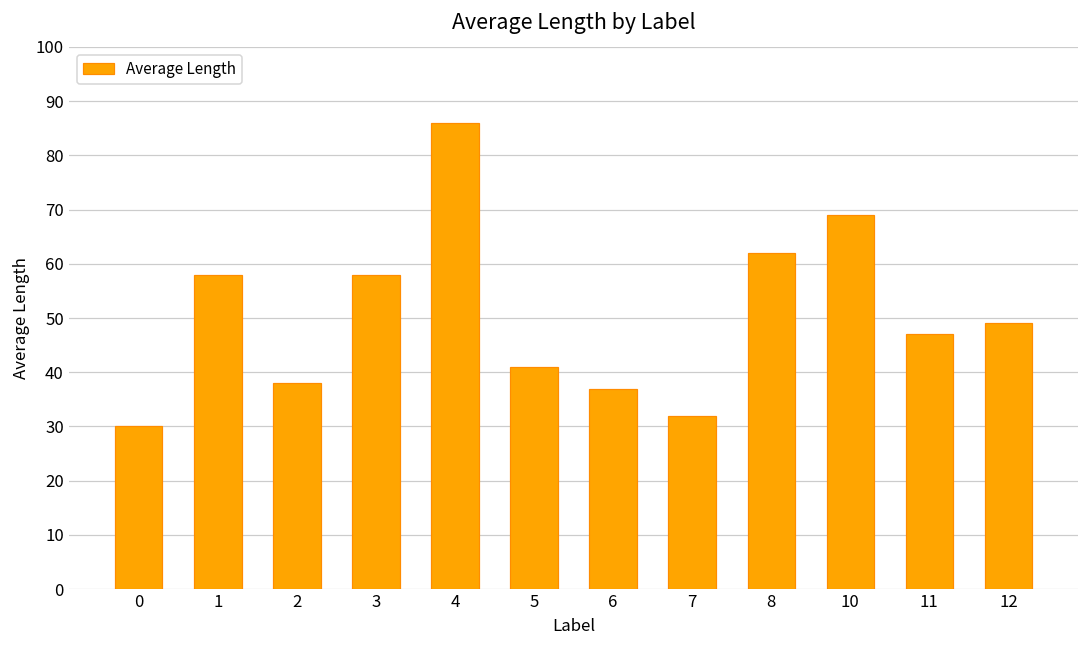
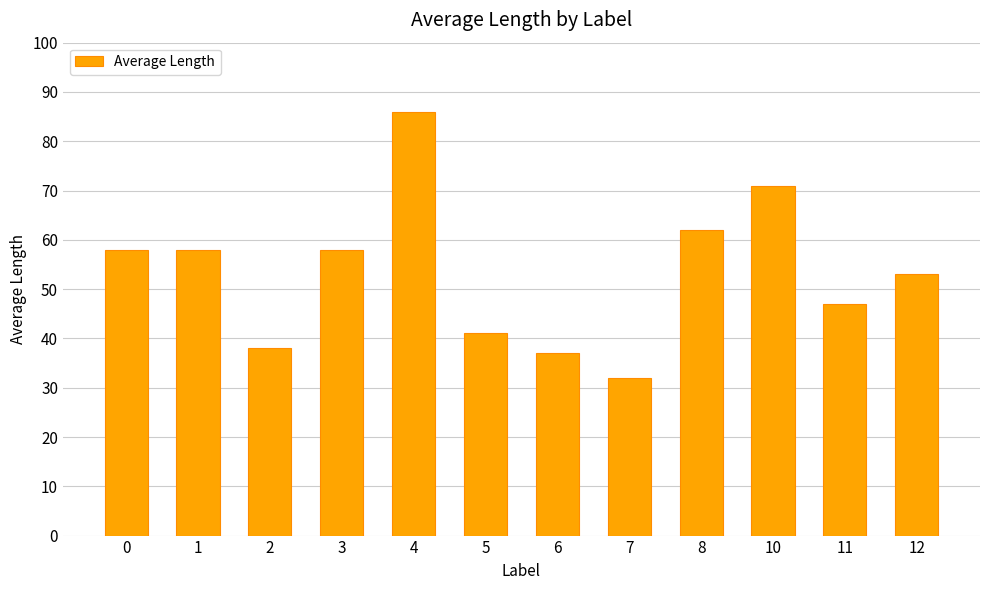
  {
-   "0": 30,
+   "0": 58,
    "1": 58,
    "2": 38,
    "3": 58,
    "4": 86,
    "5": 41,
    "6": 37,
    "7": 32,
    "8": 62,
-   "10": 69,
+   "10": 71,
    "11": 47,
-   "12": 49
+   "12": 53
  }
